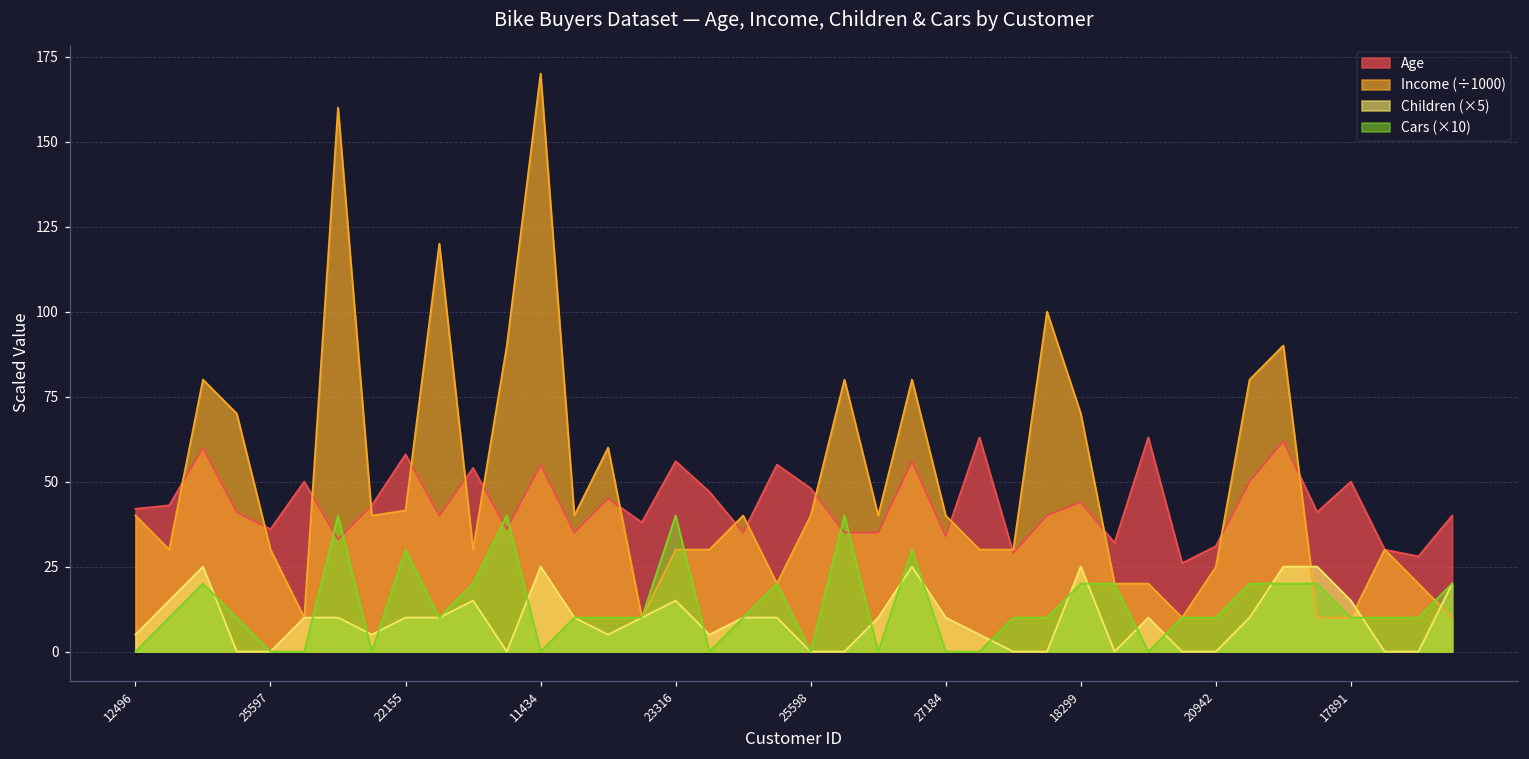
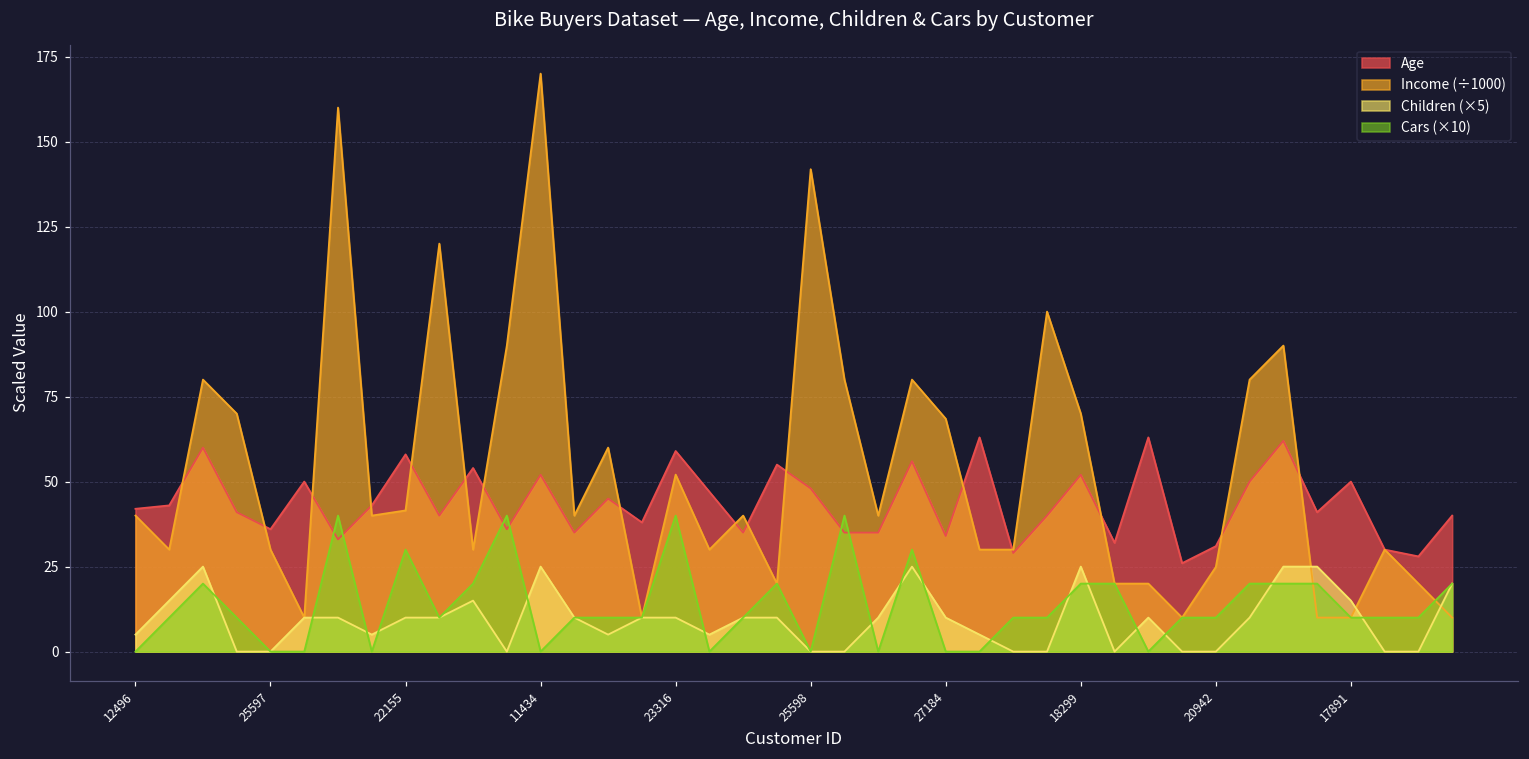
  {
    "Age": {
      "12496": 42,
      "25597": 36,
      "22155": 58,
-     "11434": 55,
-     "23316": 56,
+     "11434": 52,
+     "23316": 59,
      "25598": 48,
      "27184": 34,
-     "18299": 44,
+     "18299": 52,
      "20942": 31,
      "17891": 50
    },
    "Income (÷1000)": {
      "12496": 40,
      "25597": 30,
      "22155": 42,
      "11434": 170,
-     "23316": 30,
-     "25598": 40,
-     "27184": 40,
+     "23316": 52,
+     "25598": 142,
+     "27184": 68,
      "18299": 70,
      "20942": 25
    },
    "Children (×5)": {
      "12496": 5,
      "22155": 10,
      "11434": 25,
-     "23316": 15,
+     "23316": 10,
      "27184": 10,
      "18299": 25,
      "20942": 0,
      "17891": 15
    },
    "Cars (×10)": {
      "12496": 0,
      "22155": 30,
      "11434": 0,
      "23316": 40,
      "27184": 0,
      "18299": 20,
      "20942": 10
    }
  }
